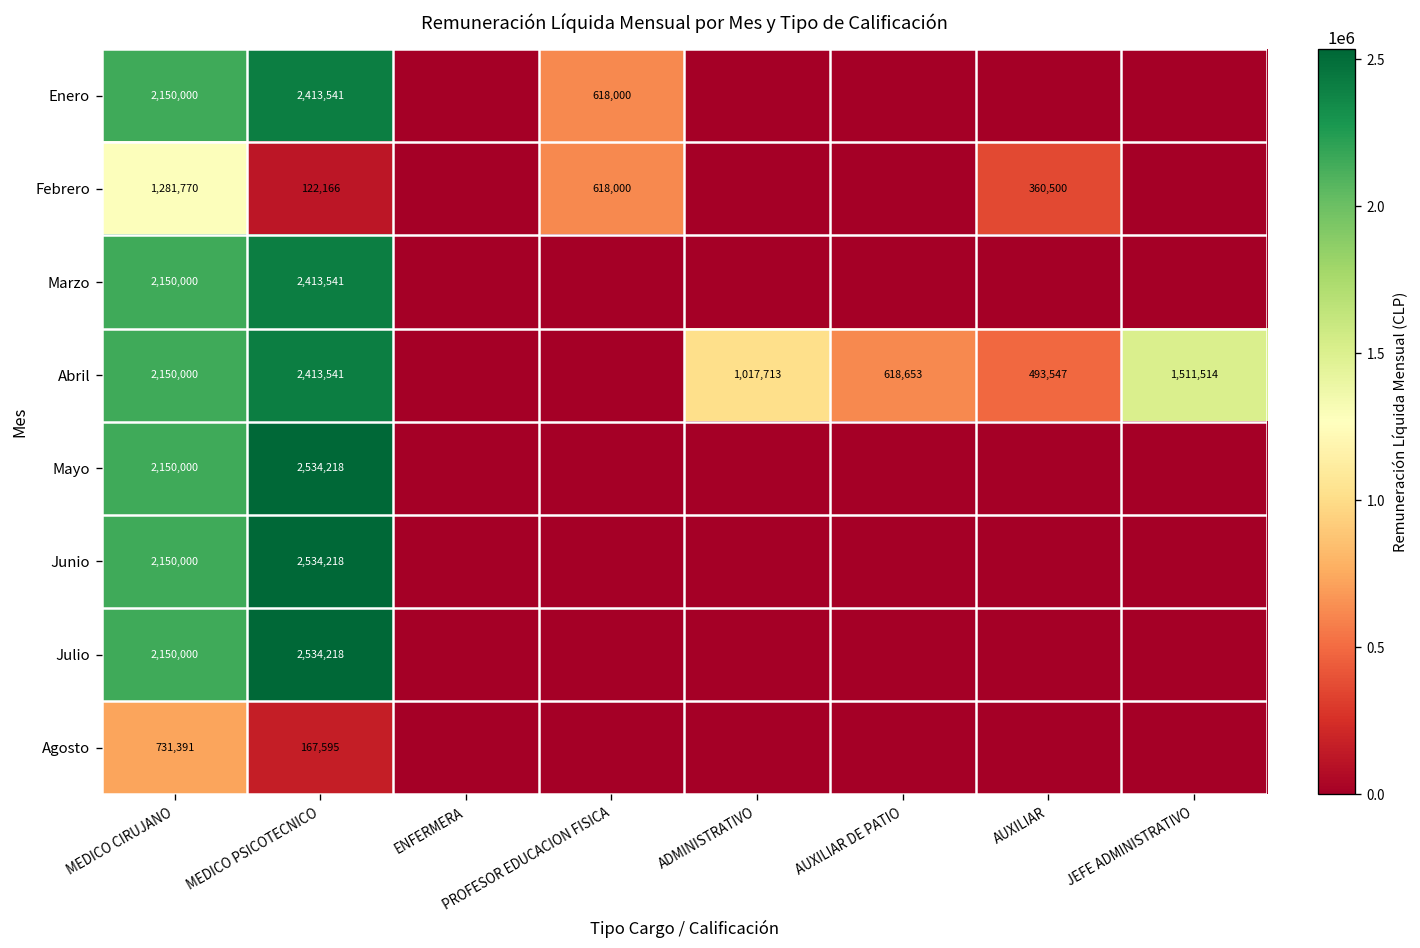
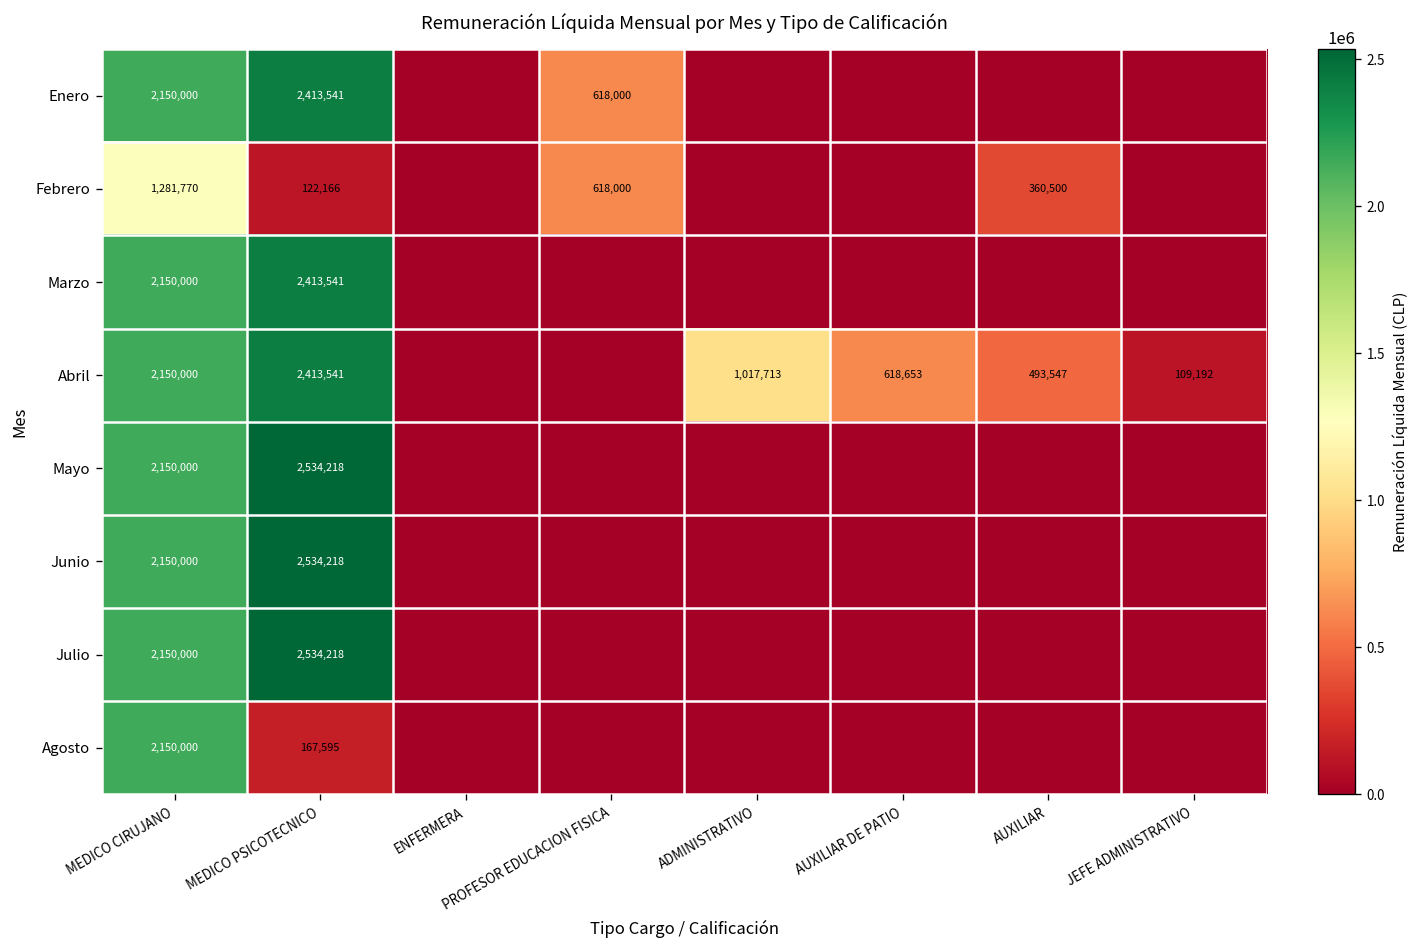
  {
    "Enero": {
      "MEDICO CIRUJANO": "2,150,000",
      "MEDICO PSICOTECNICO": "2,413,541",
      "PROFESOR EDUCACION FISICA": "618,000"
    },
    "Febrero": {
      "MEDICO CIRUJANO": "1,281,770",
      "MEDICO PSICOTECNICO": "122,166",
      "PROFESOR EDUCACION FISICA": "618,000",
      "AUXILIAR": "360,500"
    },
    "Marzo": {
      "MEDICO CIRUJANO": "2,150,000",
      "MEDICO PSICOTECNICO": "2,413,541"
    },
    "Abril": {
      "MEDICO CIRUJANO": "2,150,000",
      "MEDICO PSICOTECNICO": "2,413,541",
      "ADMINISTRATIVO": "1,017,713",
      "AUXILIAR DE PATIO": "618,653",
      "AUXILIAR": "493,547",
-     "JEFE ADMINISTRATIVO": "1,511,514"
+     "JEFE ADMINISTRATIVO": "109,192"
    },
    "Mayo": {
      "MEDICO CIRUJANO": "2,150,000",
      "MEDICO PSICOTECNICO": "2,534,218"
    },
    "Junio": {
      "MEDICO CIRUJANO": "2,150,000",
      "MEDICO PSICOTECNICO": "2,534,218"
    },
    "Julio": {
      "MEDICO CIRUJANO": "2,150,000",
      "MEDICO PSICOTECNICO": "2,534,218"
    },
    "Agosto": {
-     "MEDICO CIRUJANO": "731,391",
+     "MEDICO CIRUJANO": "2,150,000",
      "MEDICO PSICOTECNICO": "167,595"
    }
  }
